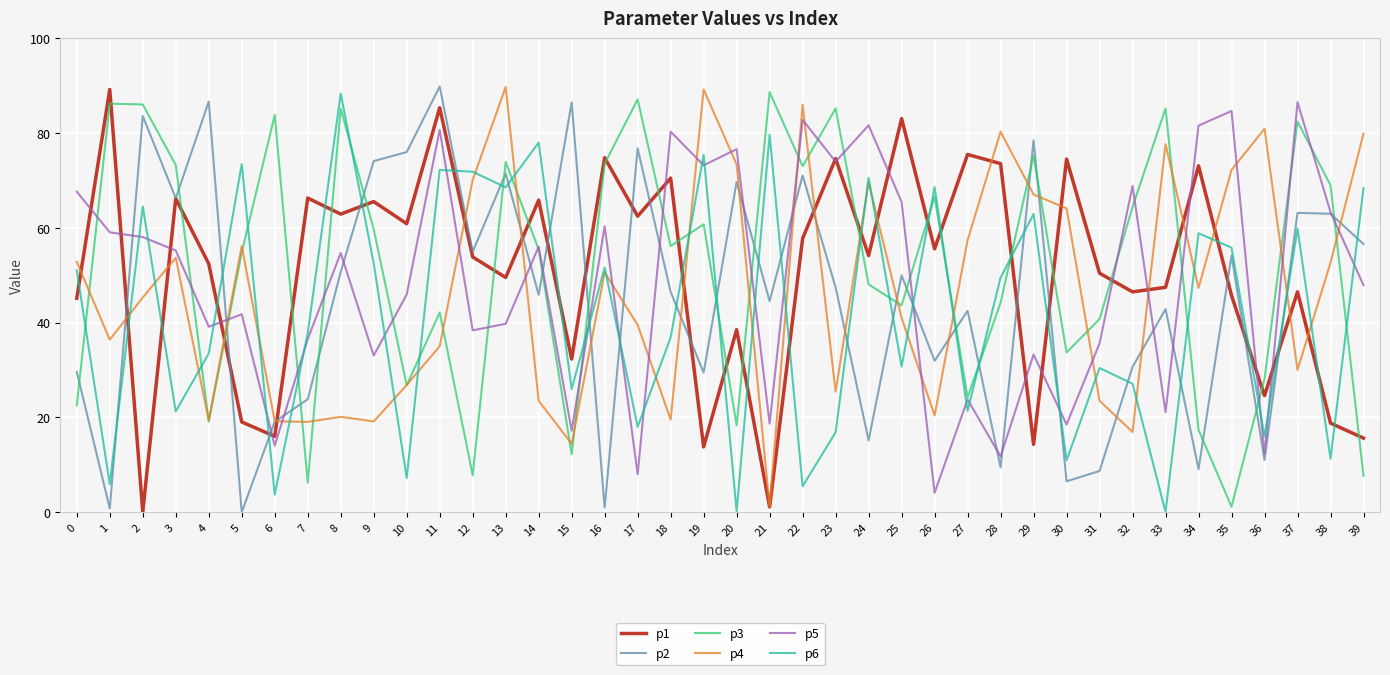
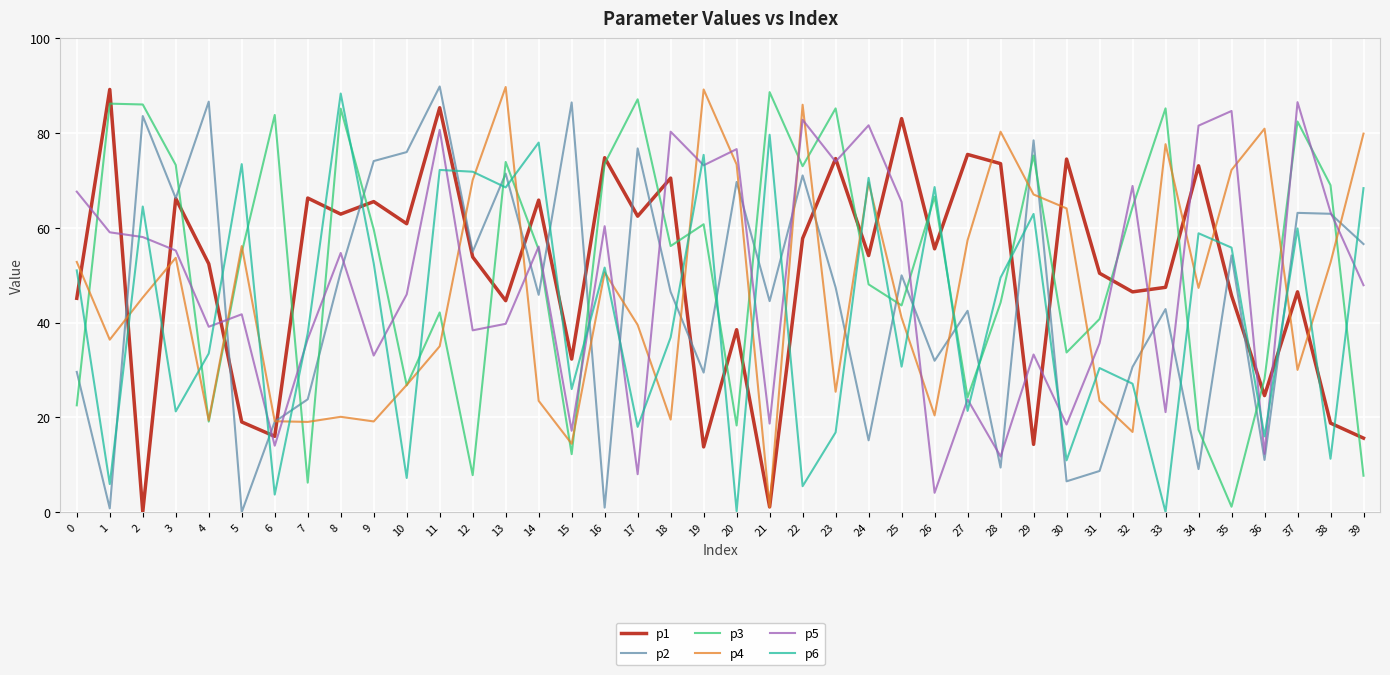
  {
    "p1": {
      "0": 45,
      "1": 89,
      "2": 0,
      "4": 52,
      "5": 19,
      "6": 16,
      "7": 66,
      "8": 63,
      "9": 66,
      "10": 61,
      "11": 85,
      "12": 54,
-     "13": 50,
+     "13": 45,
      "14": 66,
      "15": 32,
      "16": 75,
      "17": 62,
      "18": 70,
      "19": 14,
      "20": 39,
      "22": 58,
      "23": 75,
      "24": 54,
      "25": 83,
      "26": 56,
      "27": 75,
      "28": 74,
      "29": 14,
      "30": 74,
      "31": 50,
      "32": 46,
      "33": 47,
      "34": 73,
      "35": 46,
      "36": 25,
      "37": 46,
      "38": 19,
      "39": 16
    },
    "p2": {
      "0": 30,
      "1": 1,
      "2": 84,
      "4": 87,
      "5": 0,
      "7": 24,
      "8": 51,
      "9": 74,
      "10": 76,
      "11": 90,
      "12": 55,
      "13": 71,
      "14": 46,
      "15": 86,
      "16": 1,
      "17": 77,
      "18": 46,
      "19": 29,
      "20": 70,
      "21": 45,
      "22": 71,
      "23": 47,
      "24": 15,
      "25": 50,
      "26": 32,
      "27": 42,
      "28": 9,
      "29": 78,
      "30": 7,
      "31": 9,
      "32": 31,
      "33": 43,
      "34": 9,
      "35": 54,
      "36": 11,
      "37": 63,
      "39": 57
    },
    "p4": {
      "0": 53,
      "1": 36,
      "2": 45,
      "3": 54,
      "5": 56,
      "7": 19,
      "8": 20,
      "9": 19,
      "11": 35,
      "12": 70,
      "13": 90,
      "14": 23,
      "15": 14,
      "16": 51,
      "17": 40,
      "18": 20,
      "19": 89,
      "20": 73,
      "22": 86,
      "23": 25,
      "24": 70,
      "25": 41,
      "26": 20,
      "27": 57,
      "28": 80,
      "29": 67,
      "30": 64,
      "31": 24,
      "32": 17,
      "33": 78,
      "34": 47,
      "35": 72,
      "36": 81,
      "37": 30,
      "38": 53,
      "39": 80
    },
    "p5": {
      "0": 68,
      "1": 59,
      "2": 58,
      "3": 55,
      "4": 39,
      "5": 42,
      "6": 14,
      "7": 37,
      "8": 55,
      "9": 33,
      "10": 46,
      "11": 81,
      "12": 38,
      "13": 40,
      "14": 56,
      "15": 17,
      "16": 60,
      "17": 8,
      "18": 80,
      "19": 73,
      "20": 77,
      "21": 19,
      "22": 83,
      "23": 74,
      "24": 82,
      "25": 65,
      "26": 4,
      "28": 12,
      "29": 33,
      "30": 18,
      "31": 36,
      "32": 69,
      "33": 21,
      "34": 82,
      "35": 85,
      "36": 12,
      "37": 87,
      "39": 48
    }
  }
